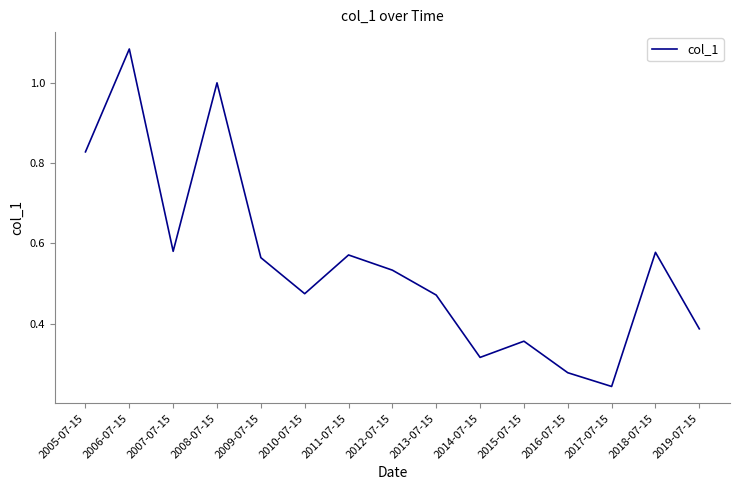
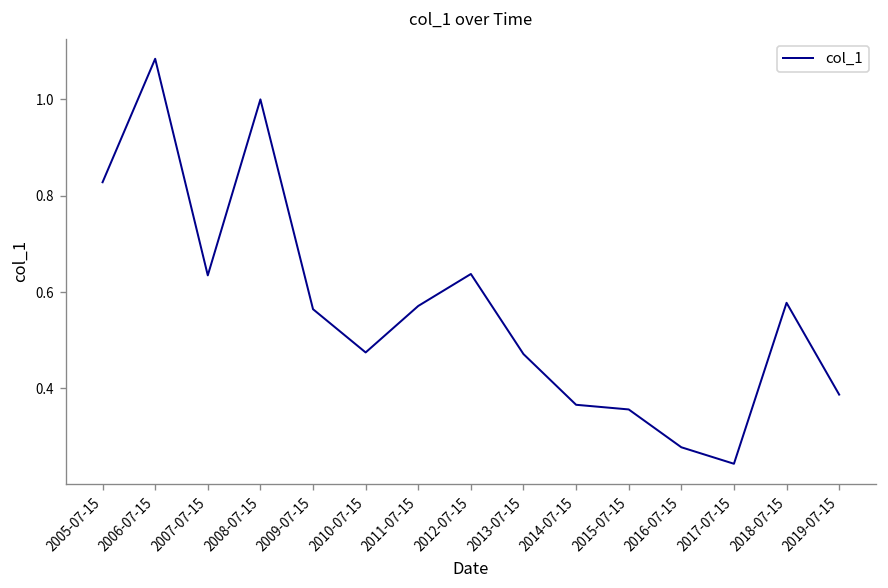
  {
    "2005-07-15": 0.83,
    "2006-07-15": 1.08,
-   "2007-07-15": 0.58,
+   "2007-07-15": 0.63,
    "2008-07-15": 1.00,
    "2009-07-15": 0.56,
    "2010-07-15": 0.47,
    "2011-07-15": 0.57,
-   "2012-07-15": 0.53,
+   "2012-07-15": 0.64,
    "2013-07-15": 0.47,
-   "2014-07-15": 0.32,
+   "2014-07-15": 0.37,
    "2015-07-15": 0.36,
    "2016-07-15": 0.28,
    "2017-07-15": 0.24,
    "2018-07-15": 0.58,
    "2019-07-15": 0.39
  }
